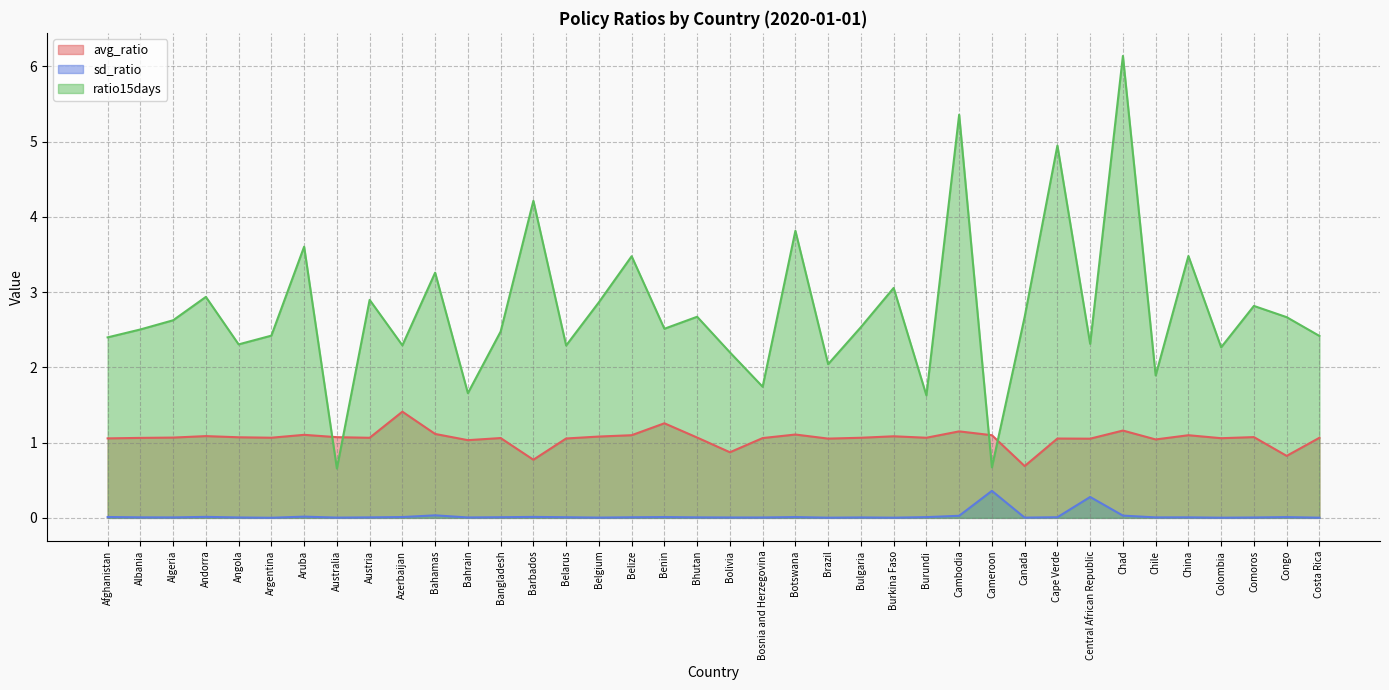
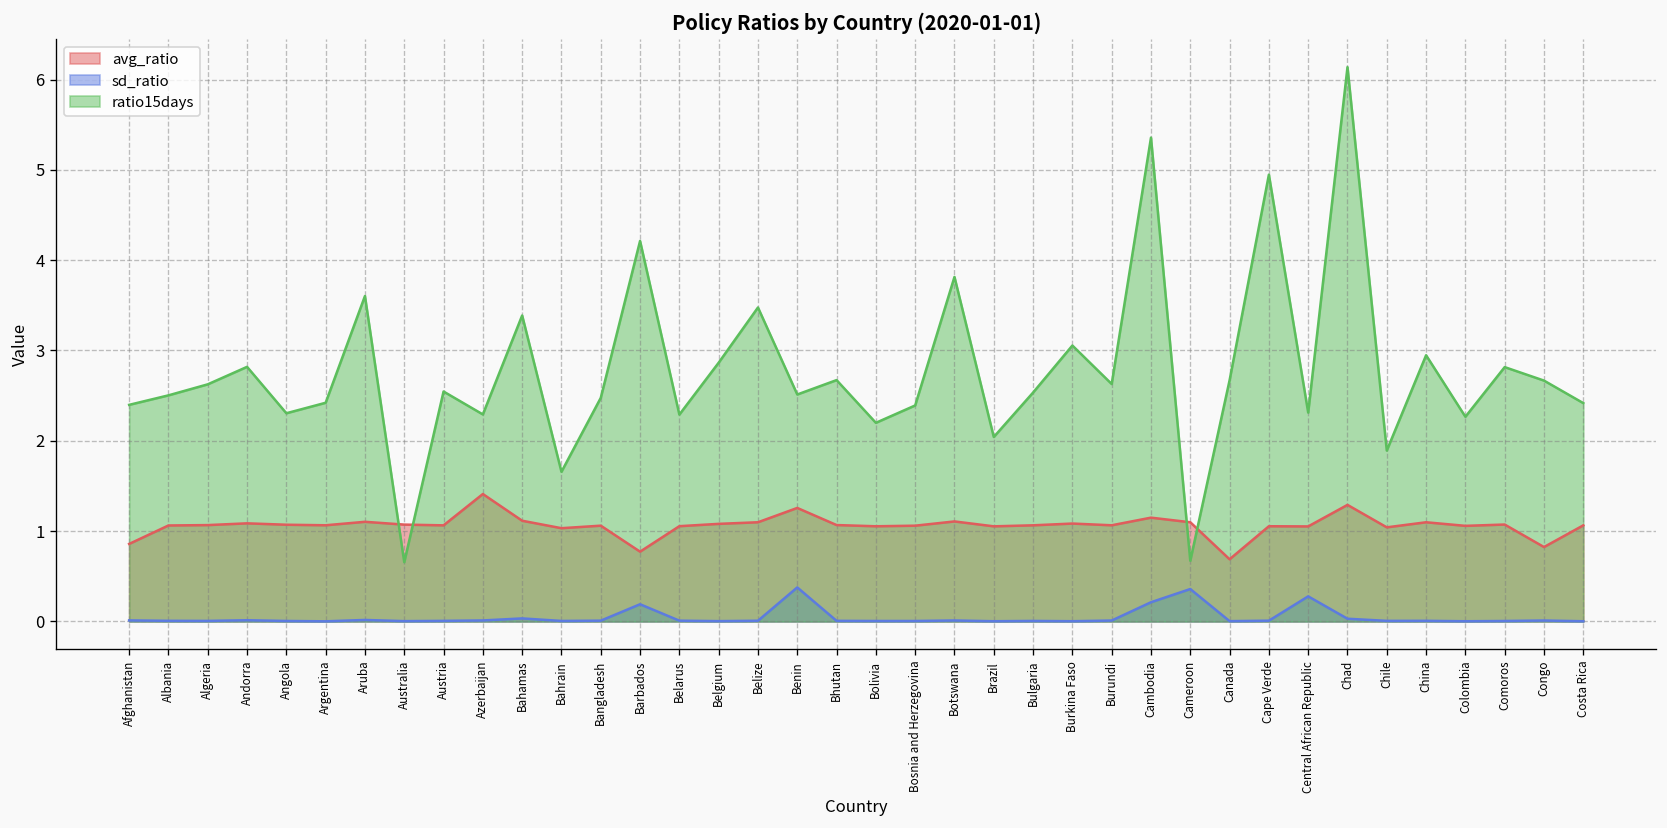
  {
    "avg_ratio": {
-     "Afghanistan": 1.1,
+     "Afghanistan": 0.9,
      "Albania": 1.1,
      "Algeria": 1.1,
      "Andorra": 1.1,
      "Angola": 1.1,
      "Argentina": 1.1,
      "Aruba": 1.1,
      "Australia": 1.1,
      "Austria": 1.1,
      "Azerbaijan": 1.4,
      "Bahamas": 1.1,
      "Bahrain": 1.0,
      "Bangladesh": 1.1,
      "Barbados": 0.8,
      "Belarus": 1.1,
      "Belgium": 1.1,
      "Belize": 1.1,
      "Benin": 1.3,
      "Bhutan": 1.1,
-     "Bolivia": 0.9,
+     "Bolivia": 1.1,
      "Bosnia and Herzegovina": 1.1,
      "Botswana": 1.1,
      "Brazil": 1.1,
      "Bulgaria": 1.1,
      "Burkina Faso": 1.1,
      "Burundi": 1.1,
      "Cambodia": 1.1,
      "Cameroon": 1.1,
      "Canada": 0.7,
      "Cape Verde": 1.1,
      "Central African Republic": 1.1,
-     "Chad": 1.2,
+     "Chad": 1.3,
      "Chile": 1.0,
      "China": 1.1,
      "Colombia": 1.1,
      "Comoros": 1.1,
      "Congo": 0.8,
      "Costa Rica": 1.1
    },
    "sd_ratio": {
      "Afghanistan": 0.0,
      "Albania": 0.0,
      "Algeria": 0.0,
      "Andorra": 0.0,
      "Angola": 0.0,
      "Argentina": 0.0,
      "Aruba": 0.0,
      "Australia": 0.0,
      "Austria": 0.0,
      "Azerbaijan": 0.0,
      "Bahamas": 0.0,
      "Bahrain": 0.0,
      "Bangladesh": 0.0,
-     "Barbados": 0.0,
+     "Barbados": 0.2,
      "Belarus": 0.0,
      "Belgium": 0.0,
      "Belize": 0.0,
-     "Benin": 0.0,
+     "Benin": 0.4,
      "Bhutan": 0.0,
      "Bolivia": 0.0,
      "Bosnia and Herzegovina": 0.0,
      "Botswana": 0.0,
      "Brazil": 0.0,
      "Bulgaria": 0.0,
      "Burkina Faso": 0.0,
      "Burundi": 0.0,
-     "Cambodia": 0.0,
+     "Cambodia": 0.2,
      "Cameroon": 0.4,
      "Canada": 0.0,
      "Cape Verde": 0.0,
      "Central African Republic": 0.3,
      "Chad": 0.0,
      "Chile": 0.0,
      "China": 0.0,
      "Colombia": 0.0,
      "Comoros": 0.0,
      "Congo": 0.0,
      "Costa Rica": 0.0
    },
    "ratio15days": {
      "Afghanistan": 2.4,
      "Albania": 2.5,
      "Algeria": 2.6,
-     "Andorra": 2.9,
+     "Andorra": 2.8,
      "Angola": 2.3,
      "Argentina": 2.4,
      "Aruba": 3.6,
      "Australia": 0.7,
-     "Austria": 2.9,
+     "Austria": 2.5,
      "Azerbaijan": 2.3,
-     "Bahamas": 3.3,
+     "Bahamas": 3.4,
      "Bahrain": 1.7,
      "Bangladesh": 2.5,
      "Barbados": 4.2,
      "Belarus": 2.3,
      "Belgium": 2.9,
      "Belize": 3.5,
      "Benin": 2.5,
      "Bhutan": 2.7,
      "Bolivia": 2.2,
-     "Bosnia and Herzegovina": 1.7,
+     "Bosnia and Herzegovina": 2.4,
      "Botswana": 3.8,
      "Brazil": 2.0,
      "Bulgaria": 2.5,
      "Burkina Faso": 3.1,
-     "Burundi": 1.6,
+     "Burundi": 2.6,
      "Cambodia": 5.4,
      "Cameroon": 0.7,
      "Canada": 2.7,
      "Cape Verde": 4.9,
      "Central African Republic": 2.3,
      "Chad": 6.1,
      "Chile": 1.9,
-     "China": 3.5,
+     "China": 2.9,
      "Colombia": 2.3,
      "Comoros": 2.8,
      "Congo": 2.7,
      "Costa Rica": 2.4
    }
  }
